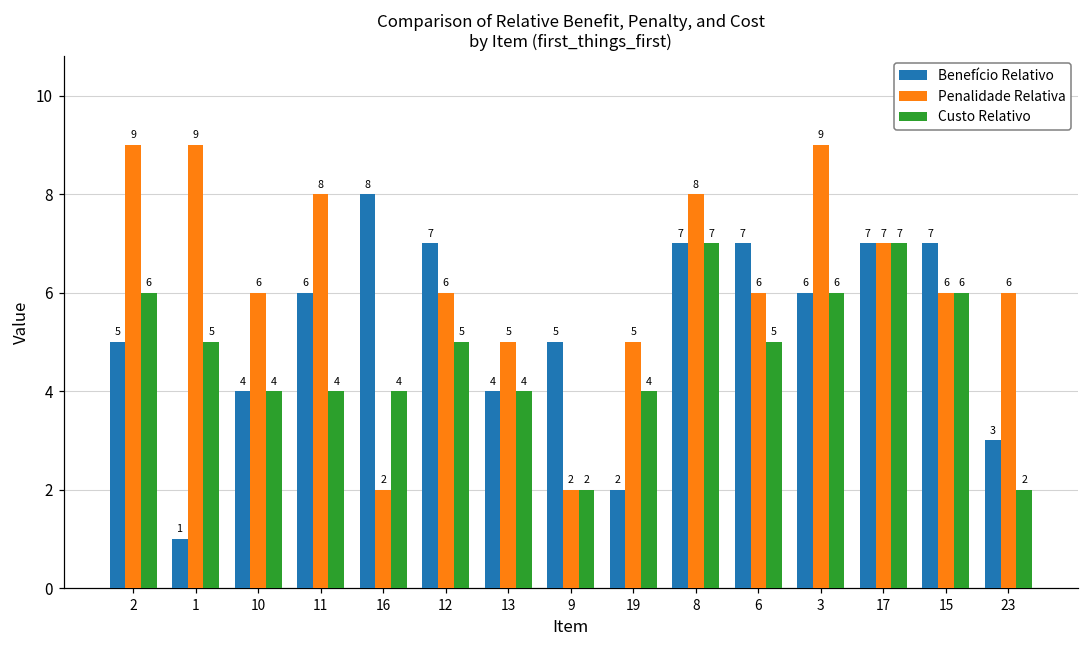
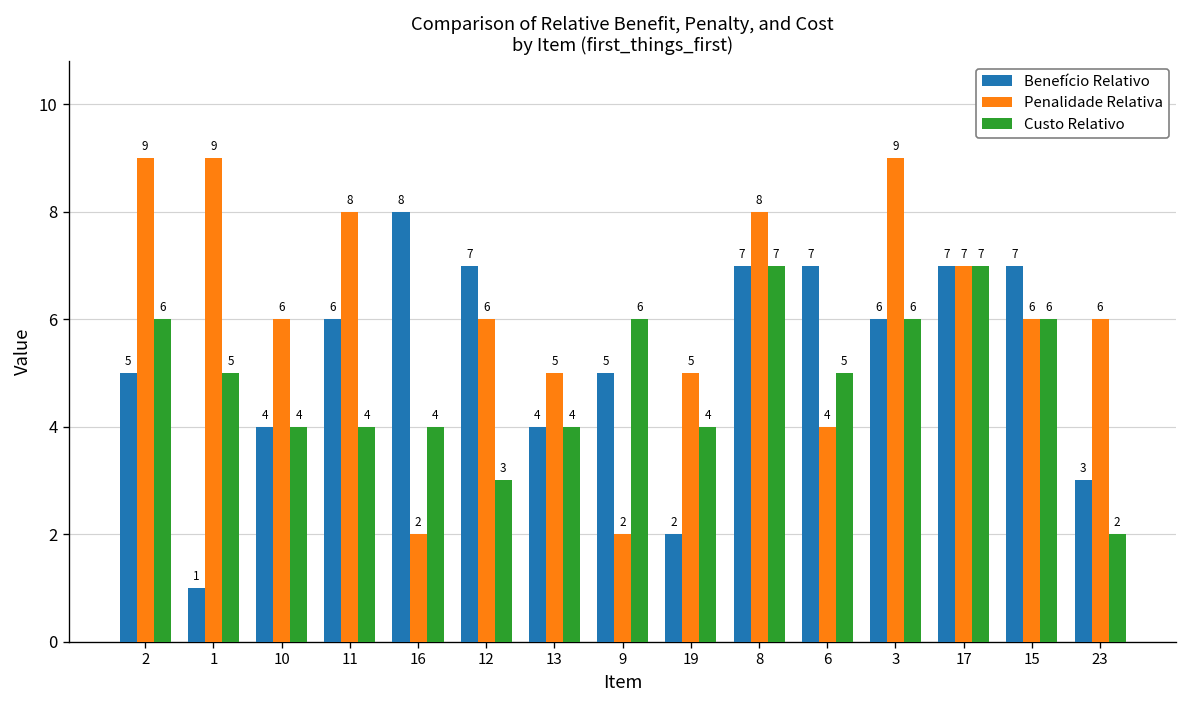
  {
    "Benefício Relativo": {
      "2": 5,
      "1": 1,
      "10": 4,
      "11": 6,
      "16": 8,
      "12": 7,
      "13": 4,
      "9": 5,
      "19": 2,
      "8": 7,
      "6": 7,
      "3": 6,
      "17": 7,
      "15": 7,
      "23": 3
    },
    "Penalidade Relativa": {
      "2": 9,
      "1": 9,
      "10": 6,
      "11": 8,
      "16": 2,
      "12": 6,
      "13": 5,
      "9": 2,
      "19": 5,
      "8": 8,
-     "6": 6,
+     "6": 4,
      "3": 9,
      "17": 7,
      "15": 6,
      "23": 6
    },
    "Custo Relativo": {
      "2": 6,
      "1": 5,
      "10": 4,
      "11": 4,
      "16": 4,
-     "12": 5,
+     "12": 3,
      "13": 4,
-     "9": 2,
+     "9": 6,
      "19": 4,
      "8": 7,
      "6": 5,
      "3": 6,
      "17": 7,
      "15": 6,
      "23": 2
    }
  }
